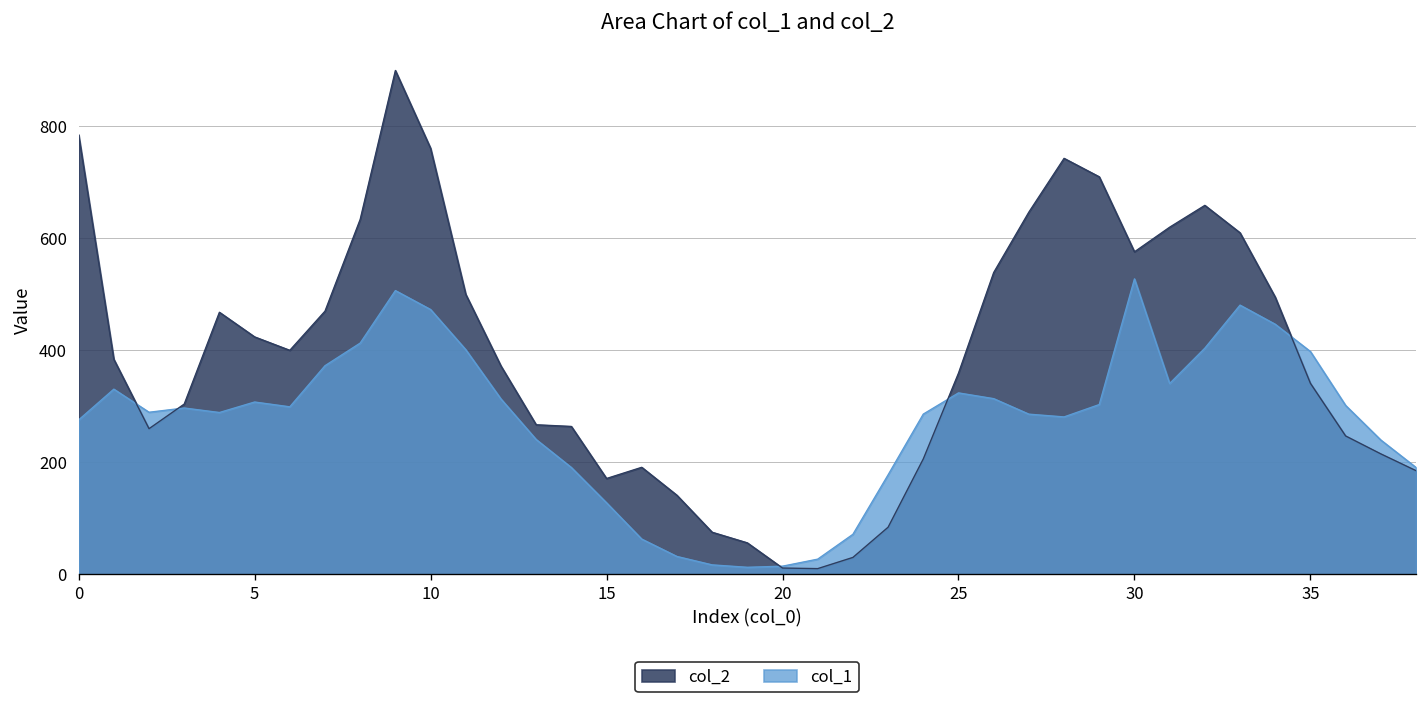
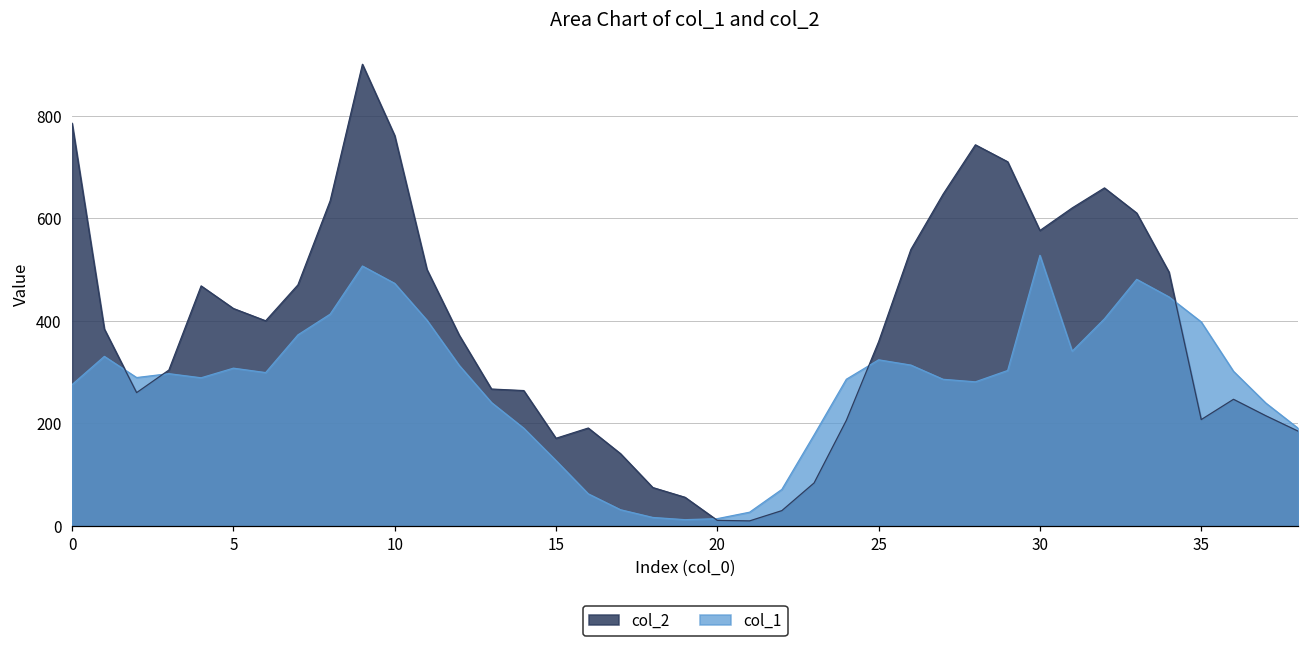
  {
    "col_2": {
      "0": 790,
      "5": 420,
      "10": 760,
      "15": 170,
      "25": 360,
      "30": 580,
-     "35": 340
+     "35": 210
    },
    "col_1": {
      "0": 280,
      "5": 310,
      "10": 470,
      "15": 130,
      "25": 320,
      "30": 530,
      "35": 400
    }
  }
